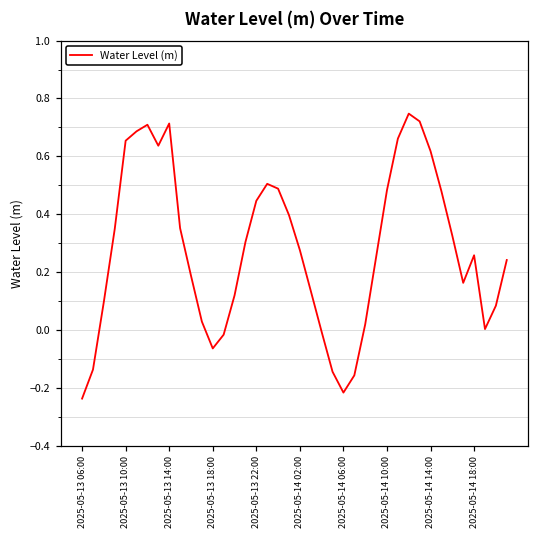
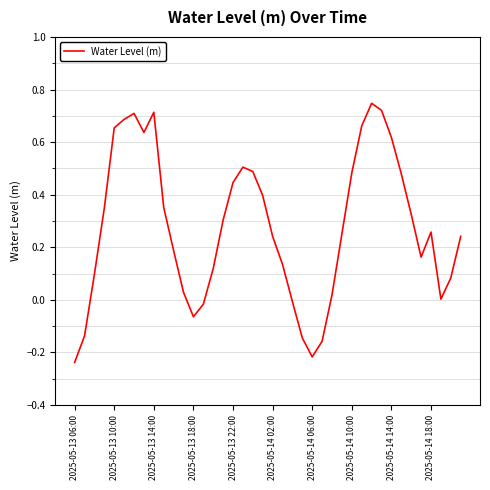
  {
    "2025-05-13 06:00": -0.24,
    "2025-05-13 10:00": 0.65,
    "2025-05-13 14:00": 0.71,
    "2025-05-13 18:00": -0.06,
    "2025-05-13 22:00": 0.45,
-   "2025-05-14 02:00": 0.28,
+   "2025-05-14 02:00": 0.24,
    "2025-05-14 06:00": -0.22,
    "2025-05-14 10:00": 0.48,
    "2025-05-14 14:00": 0.62,
    "2025-05-14 18:00": 0.26
  }
